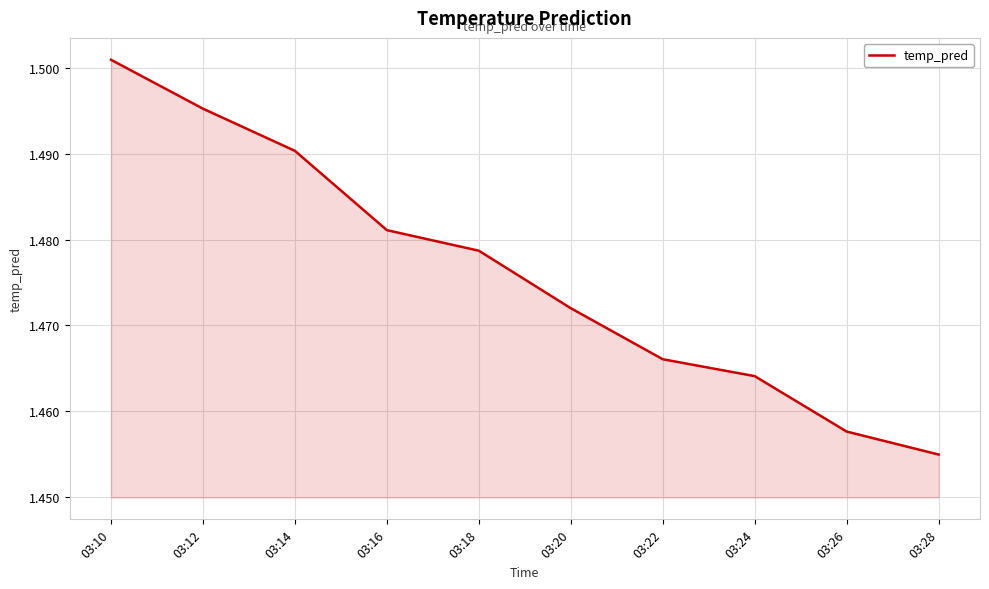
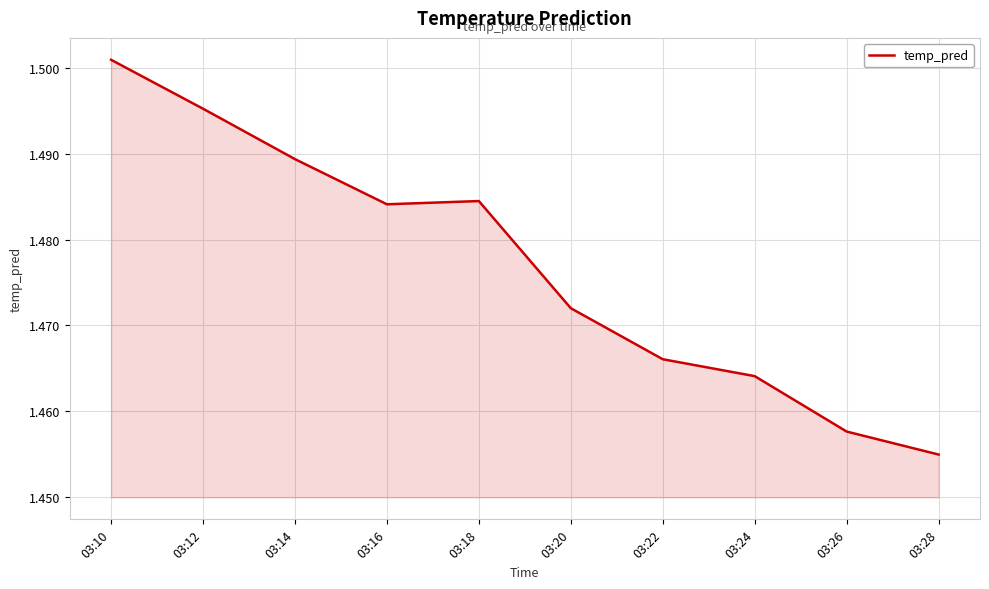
  {
    "03:10": 1.501,
    "03:12": 1.495,
-   "03:14": 1.490,
-   "03:16": 1.481,
-   "03:18": 1.479,
+   "03:14": 1.489,
+   "03:16": 1.484,
+   "03:18": 1.484,
    "03:20": 1.472,
    "03:22": 1.466,
    "03:24": 1.464,
    "03:26": 1.458,
    "03:28": 1.455
  }
